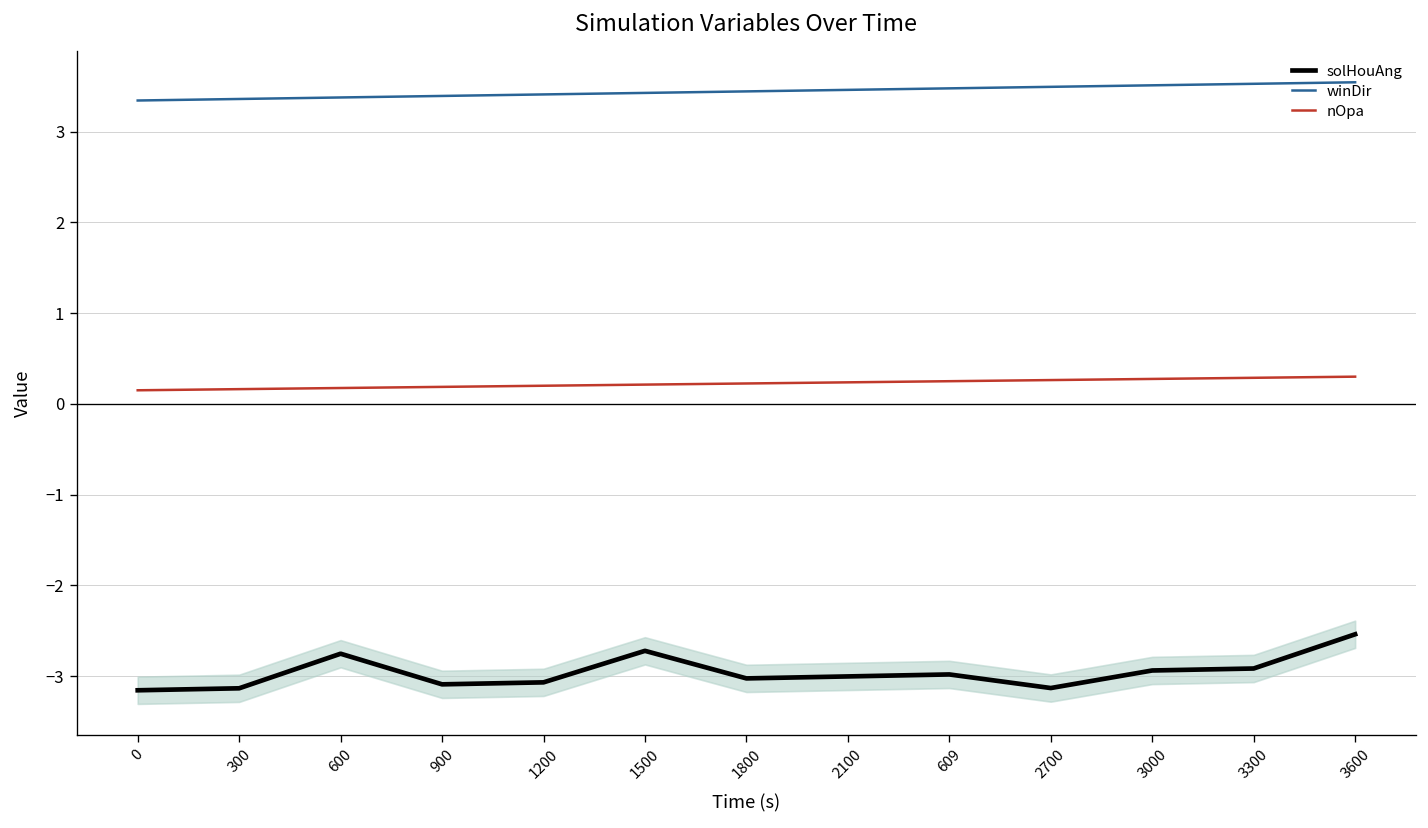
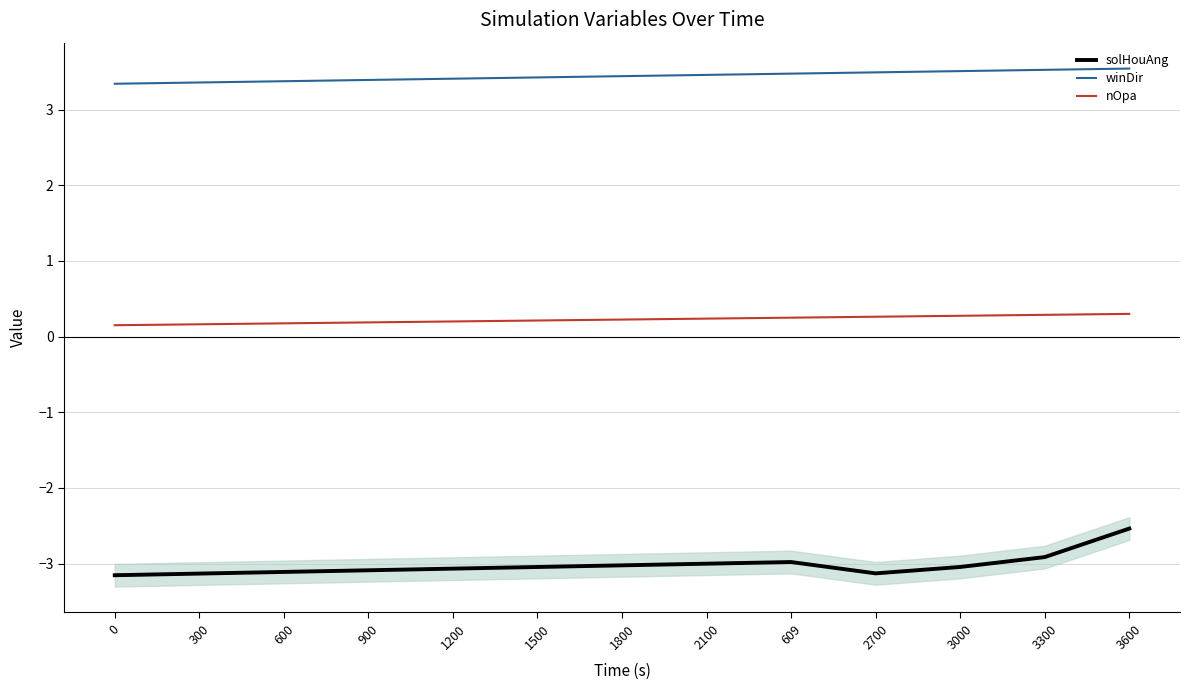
  {
    "solHouAng": {
      "0": -3.2,
      "300": -3.1,
-     "600": -2.8,
+     "600": -3.1,
      "900": -3.1,
      "1200": -3.1,
-     "1500": -2.7,
+     "1500": -3.0,
      "1800": -3.0,
      "2100": -3.0,
      "609": -3.0,
      "2700": -3.1,
-     "3000": -2.9,
+     "3000": -3.0,
      "3300": -2.9,
      "3600": -2.5
    },
    "winDir": {
      "0": 3.3,
      "300": 3.4,
      "600": 3.4,
      "900": 3.4,
      "1200": 3.4,
      "1500": 3.4,
      "1800": 3.4,
      "2100": 3.5,
      "609": 3.5,
      "2700": 3.5,
      "3000": 3.5,
      "3300": 3.5,
      "3600": 3.5
    },
    "nOpa": {
      "0": 0.2,
      "300": 0.2,
      "600": 0.2,
      "900": 0.2,
      "1200": 0.2,
      "1500": 0.2,
      "1800": 0.2,
      "2100": 0.2,
      "609": 0.3,
      "2700": 0.3,
      "3000": 0.3,
      "3300": 0.3,
      "3600": 0.3
    }
  }
